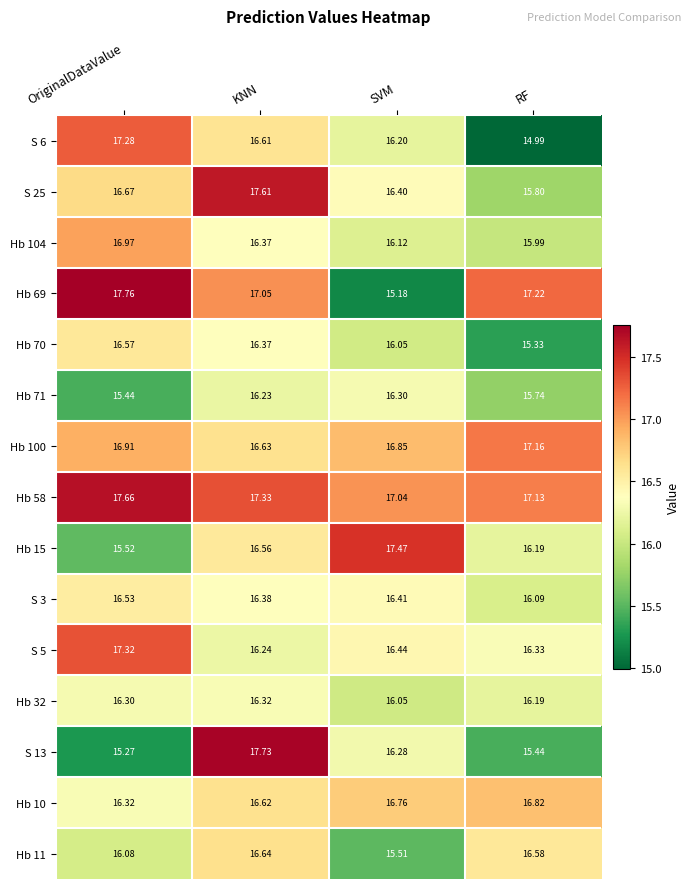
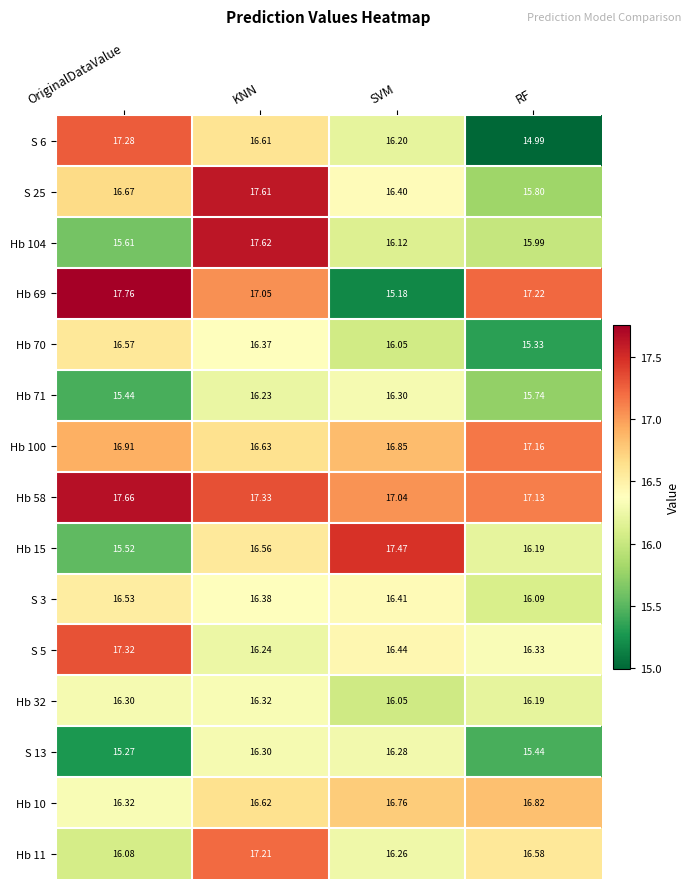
  {
    "S 6": {
      "OriginalDataValue": 17.28,
      "KNN": 16.61,
      "SVM": 16.20,
      "RF": 14.99
    },
    "S 25": {
      "OriginalDataValue": 16.67,
      "KNN": 17.61,
      "SVM": 16.40,
      "RF": 15.80
    },
    "Hb 104": {
-     "OriginalDataValue": 16.97,
-     "KNN": 16.37,
+     "OriginalDataValue": 15.61,
+     "KNN": 17.62,
      "SVM": 16.12,
      "RF": 15.99
    },
    "Hb 69": {
      "OriginalDataValue": 17.76,
      "KNN": 17.05,
      "SVM": 15.18,
      "RF": 17.22
    },
    "Hb 70": {
      "OriginalDataValue": 16.57,
      "KNN": 16.37,
      "SVM": 16.05,
      "RF": 15.33
    },
    "Hb 71": {
      "OriginalDataValue": 15.44,
      "KNN": 16.23,
      "SVM": 16.30,
      "RF": 15.74
    },
    "Hb 100": {
      "OriginalDataValue": 16.91,
      "KNN": 16.63,
      "SVM": 16.85,
      "RF": 17.16
    },
    "Hb 58": {
      "OriginalDataValue": 17.66,
      "KNN": 17.33,
      "SVM": 17.04,
      "RF": 17.13
    },
    "Hb 15": {
      "OriginalDataValue": 15.52,
      "KNN": 16.56,
      "SVM": 17.47,
      "RF": 16.19
    },
    "S 3": {
      "OriginalDataValue": 16.53,
      "KNN": 16.38,
      "SVM": 16.41,
      "RF": 16.09
    },
    "S 5": {
      "OriginalDataValue": 17.32,
      "KNN": 16.24,
      "SVM": 16.44,
      "RF": 16.33
    },
    "Hb 32": {
      "OriginalDataValue": 16.30,
      "KNN": 16.32,
      "SVM": 16.05,
      "RF": 16.19
    },
    "S 13": {
      "OriginalDataValue": 15.27,
-     "KNN": 17.73,
+     "KNN": 16.30,
      "SVM": 16.28,
      "RF": 15.44
    },
    "Hb 10": {
      "OriginalDataValue": 16.32,
      "KNN": 16.62,
      "SVM": 16.76,
      "RF": 16.82
    },
    "Hb 11": {
      "OriginalDataValue": 16.08,
-     "KNN": 16.64,
-     "SVM": 15.51,
+     "KNN": 17.21,
+     "SVM": 16.26,
      "RF": 16.58
    }
  }
